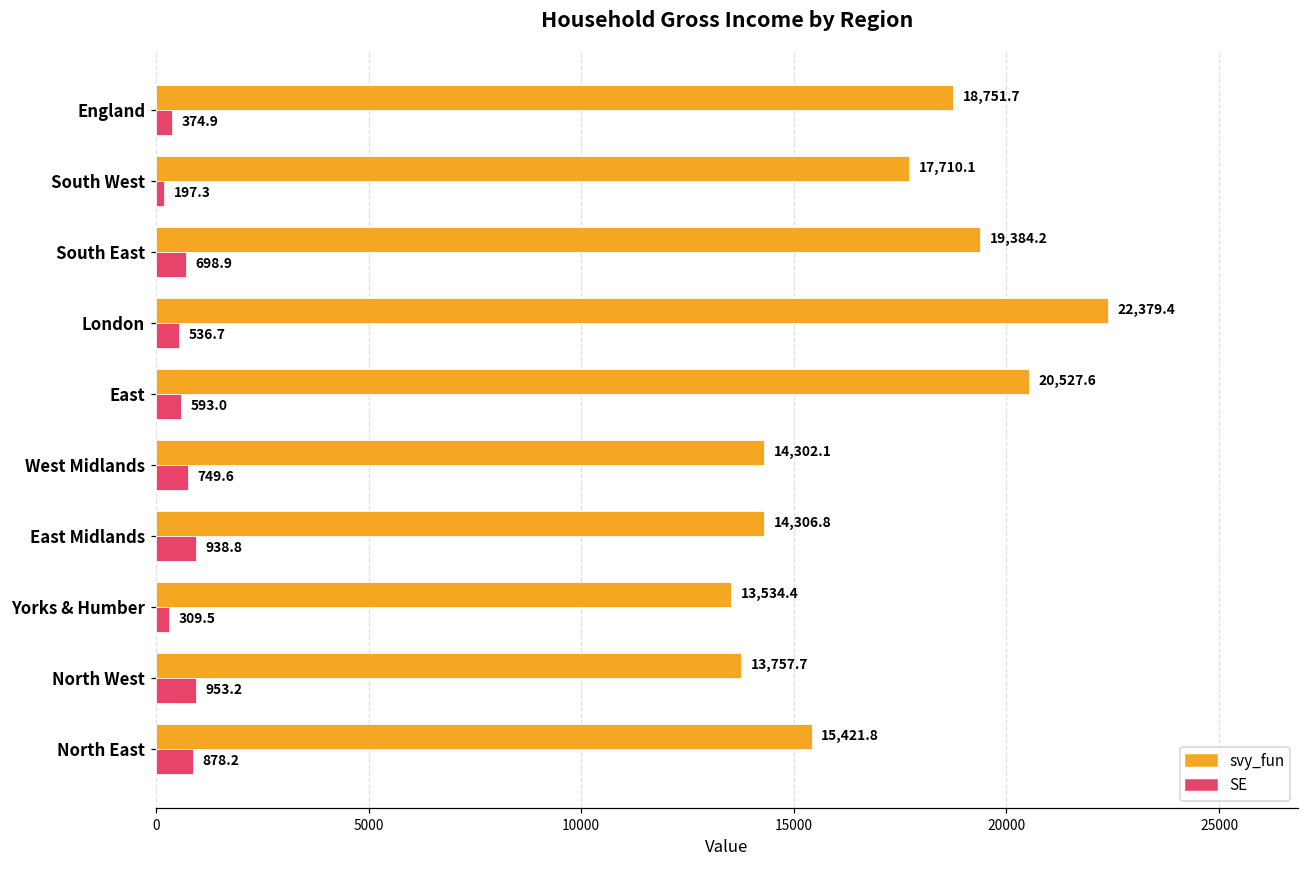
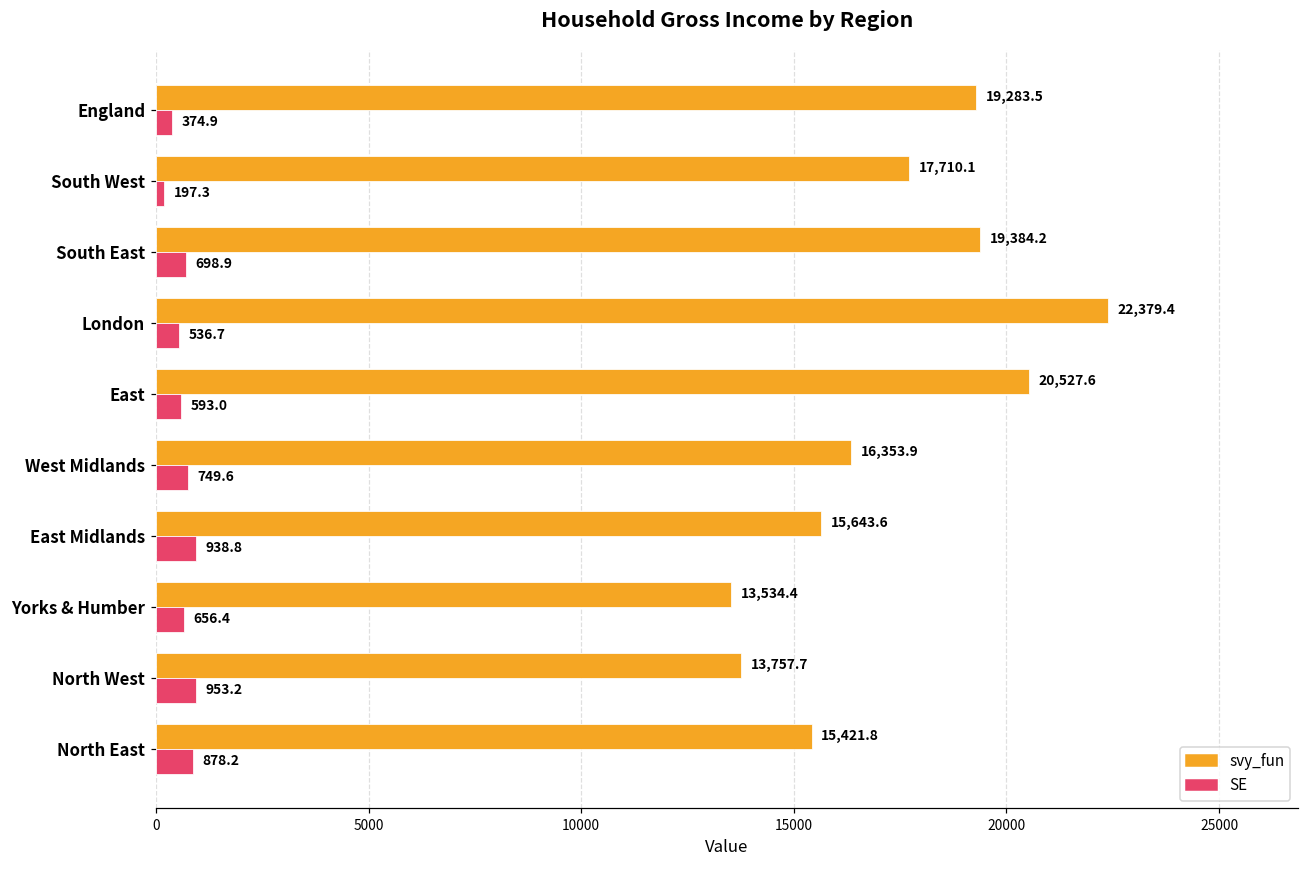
  {
    "svy_fun": {
-     "England": "18,751.7",
+     "England": "19,283.5",
      "South West": "17,710.1",
      "South East": "19,384.2",
      "London": "22,379.4",
      "East": "20,527.6",
-     "West Midlands": "14,302.1",
-     "East Midlands": "14,306.8",
+     "West Midlands": "16,353.9",
+     "East Midlands": "15,643.6",
      "Yorks & Humber": "13,534.4",
      "North West": "13,757.7",
      "North East": "15,421.8"
    },
    "SE": {
      "England": "374.9",
      "South West": "197.3",
      "South East": "698.9",
      "London": "536.7",
      "East": "593.0",
      "West Midlands": "749.6",
      "East Midlands": "938.8",
-     "Yorks & Humber": "309.5",
+     "Yorks & Humber": "656.4",
      "North West": "953.2",
      "North East": "878.2"
    }
  }
